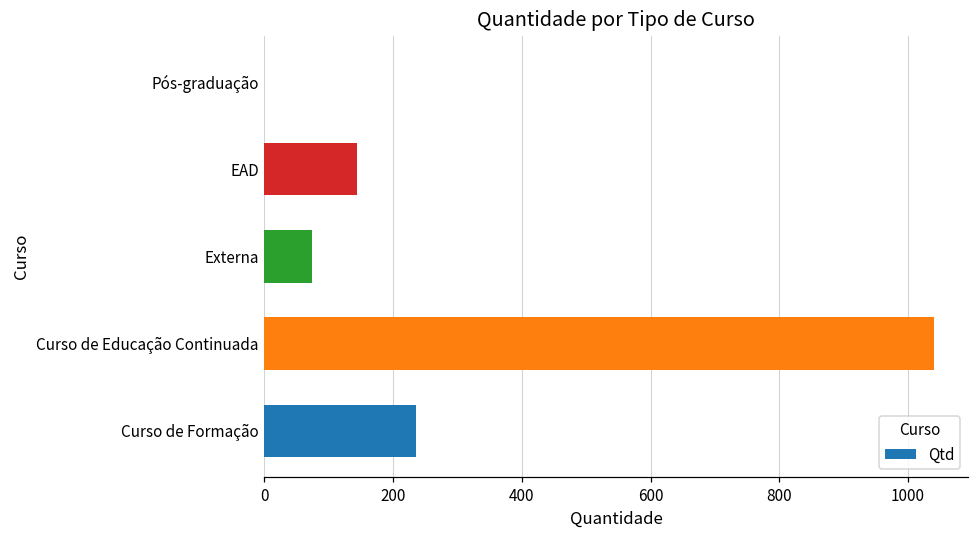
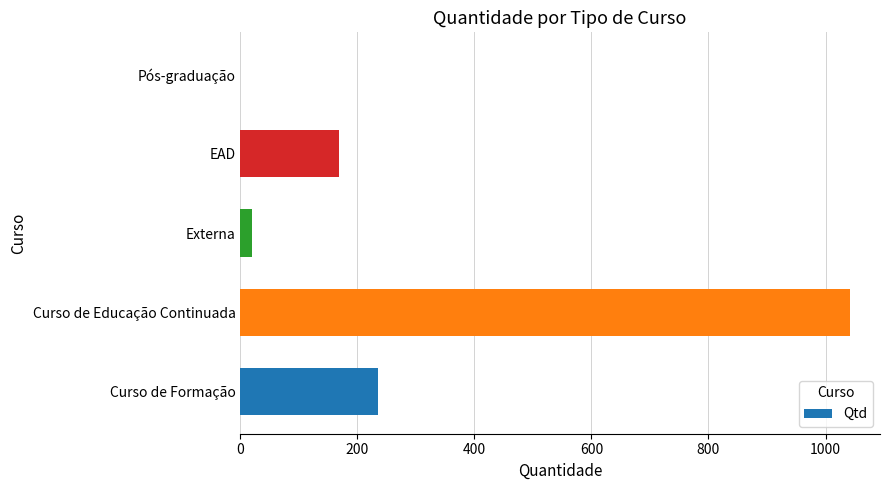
  {
    "Pós-graduação": 0,
-   "EAD": 140,
-   "Externa": 70,
+   "EAD": 170,
+   "Externa": 20,
    "Curso de Educação Continuada": 1040,
    "Curso de Formação": 240
  }
